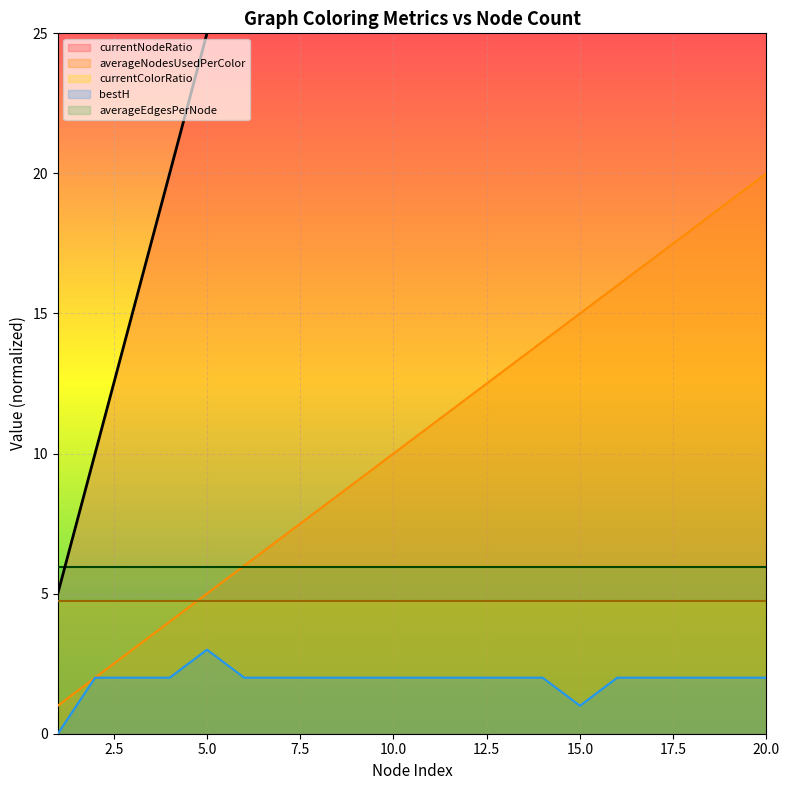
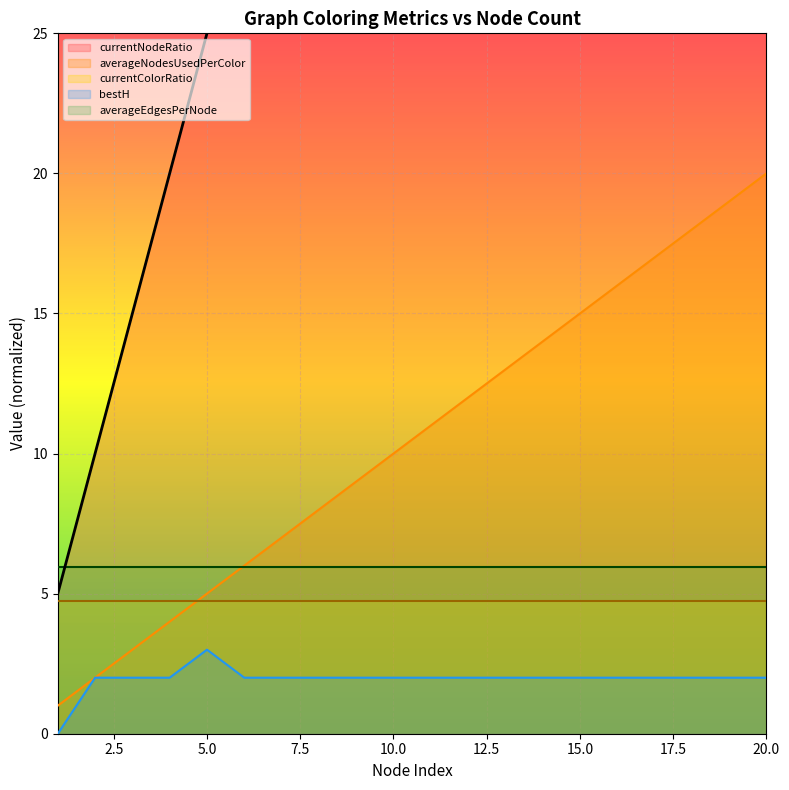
  {
    "bestH": {
      "5.0": 3,
      "10.0": 2,
-     "15.0": 1,
+     "15.0": 2,
      "20.0": 2
    },
    "averageEdgesPerNode": {
      "5.0": 6,
      "10.0": 6,
      "15.0": 6,
      "20.0": 6
    }
  }
